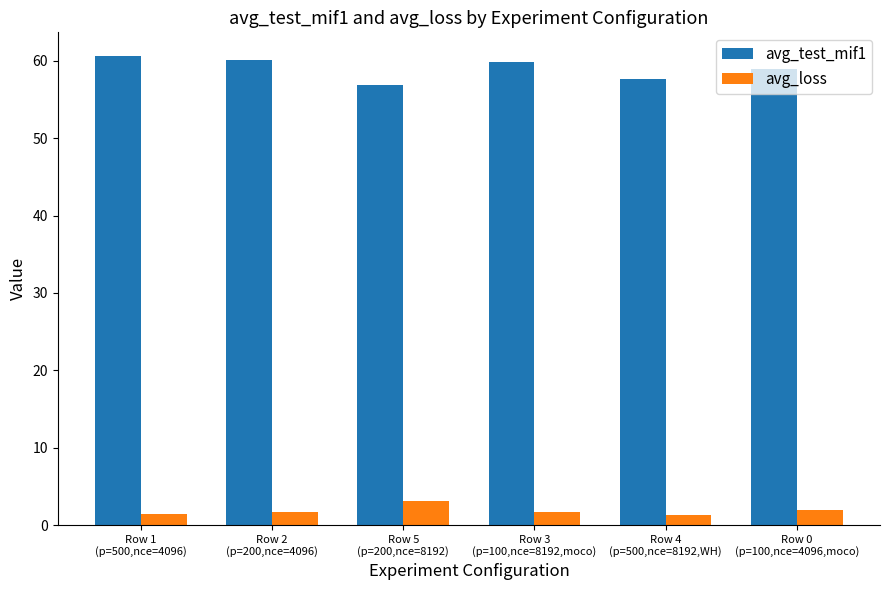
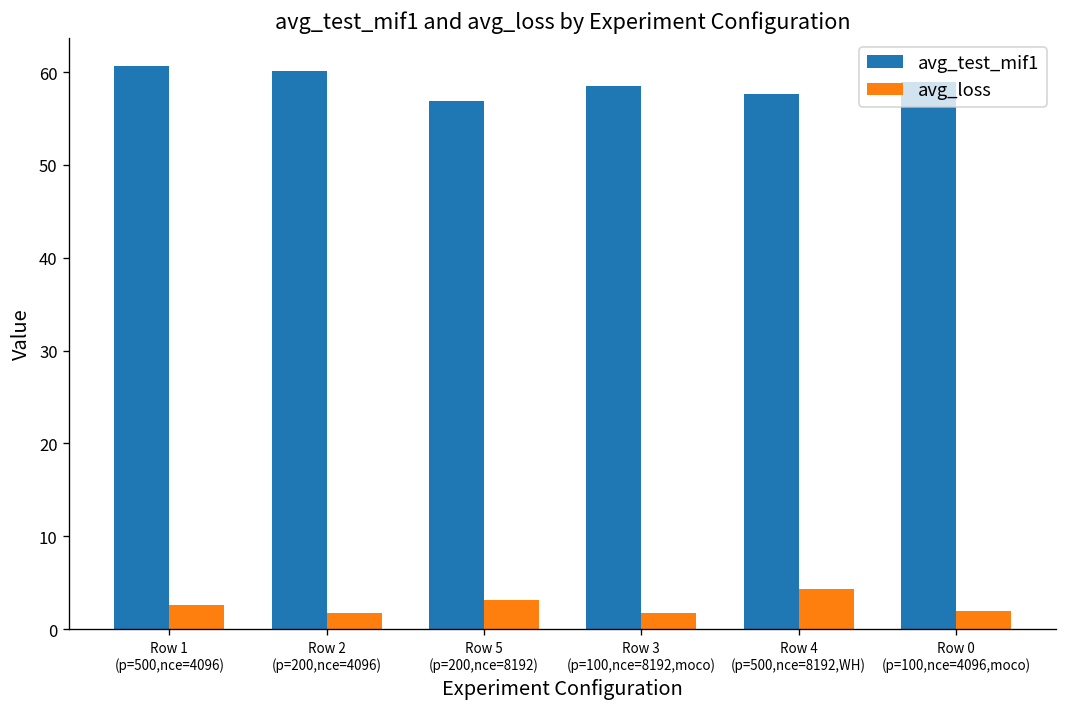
  {
    "avg_test_mif1": {
      "Row 1 (p=500,nce=4096)": 61,
      "Row 2 (p=200,nce=4096)": 60,
      "Row 5 (p=200,nce=8192)": 57,
-     "Row 3 (p=100,nce=8192,moco)": 60,
+     "Row 3 (p=100,nce=8192,moco)": 58,
      "Row 4 (p=500,nce=8192,WH)": 58
    },
    "avg_loss": {
-     "Row 1 (p=500,nce=4096)": 1,
+     "Row 1 (p=500,nce=4096)": 3,
      "Row 2 (p=200,nce=4096)": 2,
      "Row 5 (p=200,nce=8192)": 3,
      "Row 3 (p=100,nce=8192,moco)": 2,
-     "Row 4 (p=500,nce=8192,WH)": 1,
+     "Row 4 (p=500,nce=8192,WH)": 4,
      "Row 0 (p=100,nce=4096,moco)": 2
    }
  }
